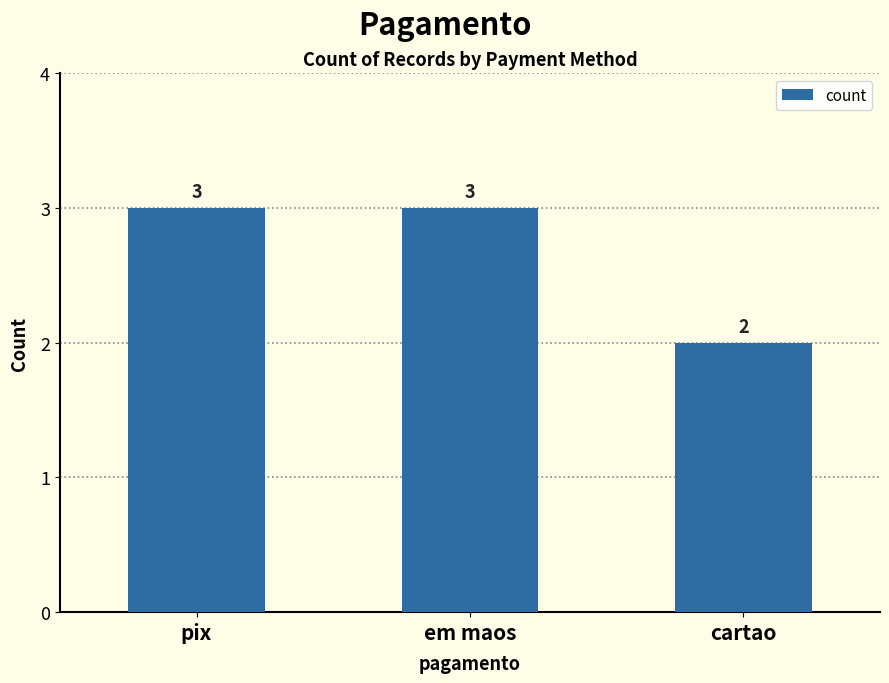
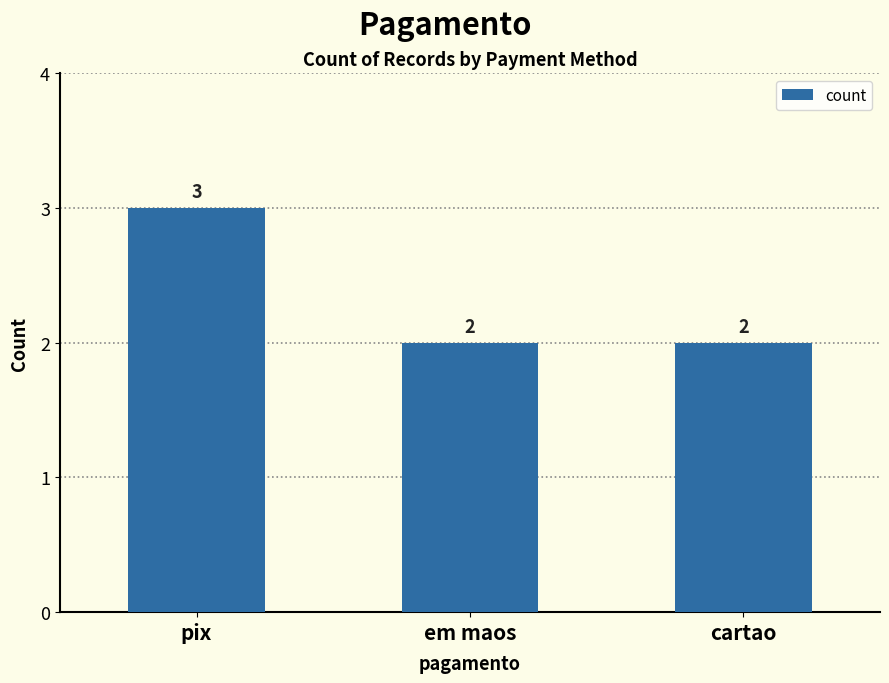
  {
    "pix": 3,
-   "em maos": 3,
+   "em maos": 2,
    "cartao": 2
  }
